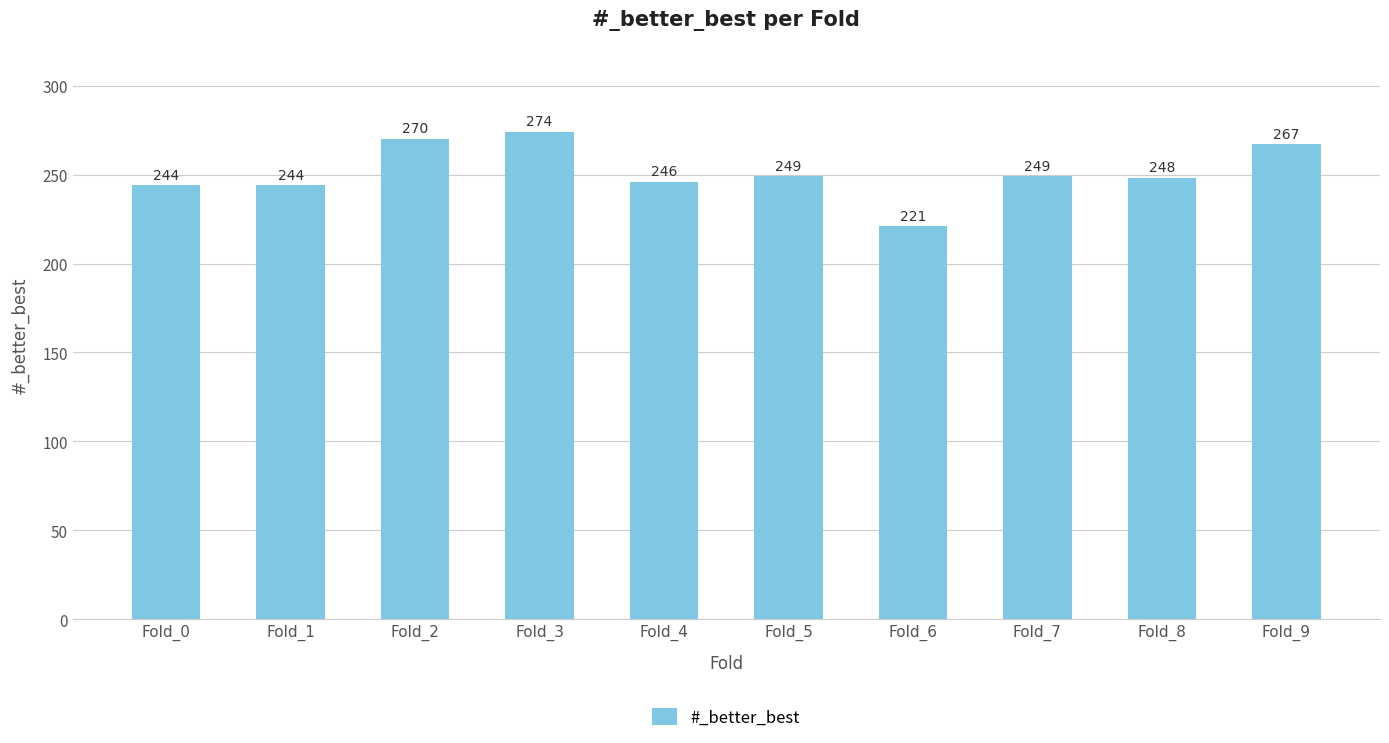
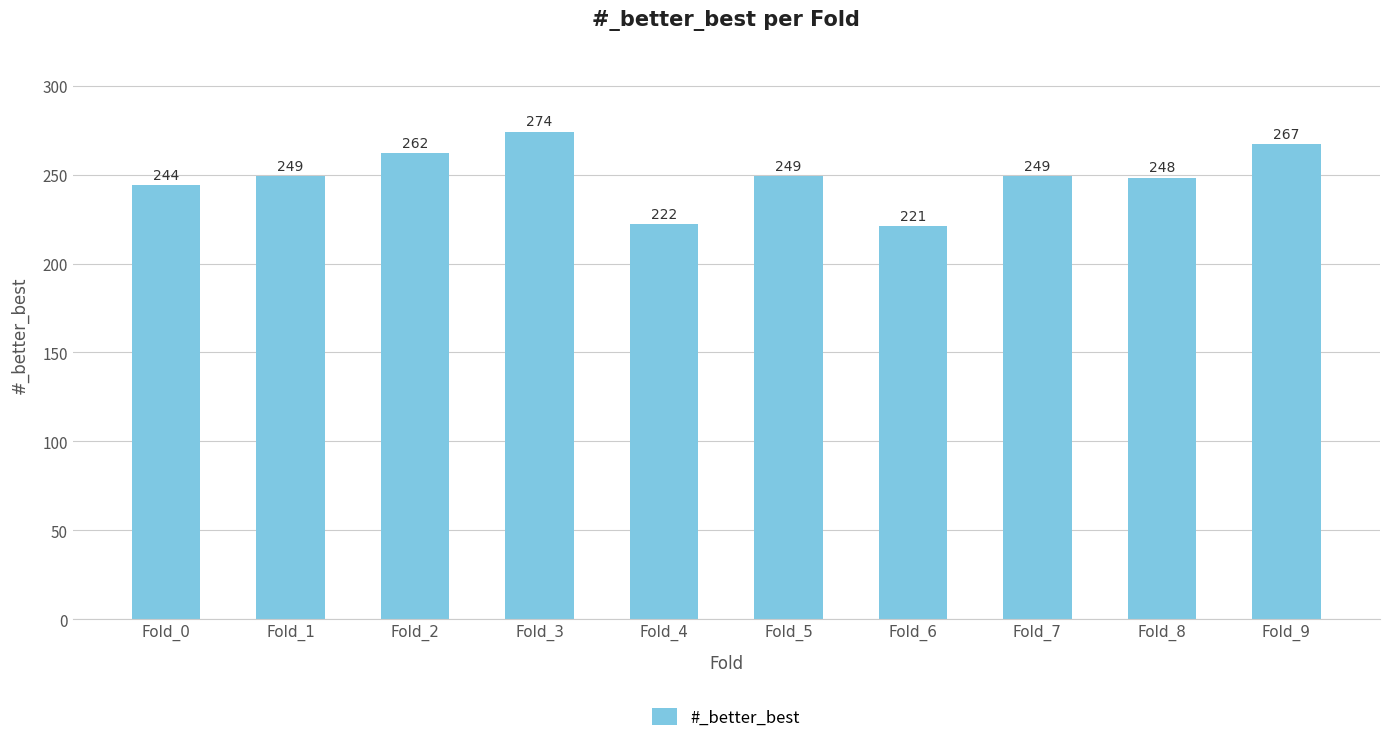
  {
    "Fold_0": 244,
-   "Fold_1": 244,
-   "Fold_2": 270,
+   "Fold_1": 249,
+   "Fold_2": 262,
    "Fold_3": 274,
-   "Fold_4": 246,
+   "Fold_4": 222,
    "Fold_5": 249,
    "Fold_6": 221,
    "Fold_7": 249,
    "Fold_8": 248,
    "Fold_9": 267
  }
